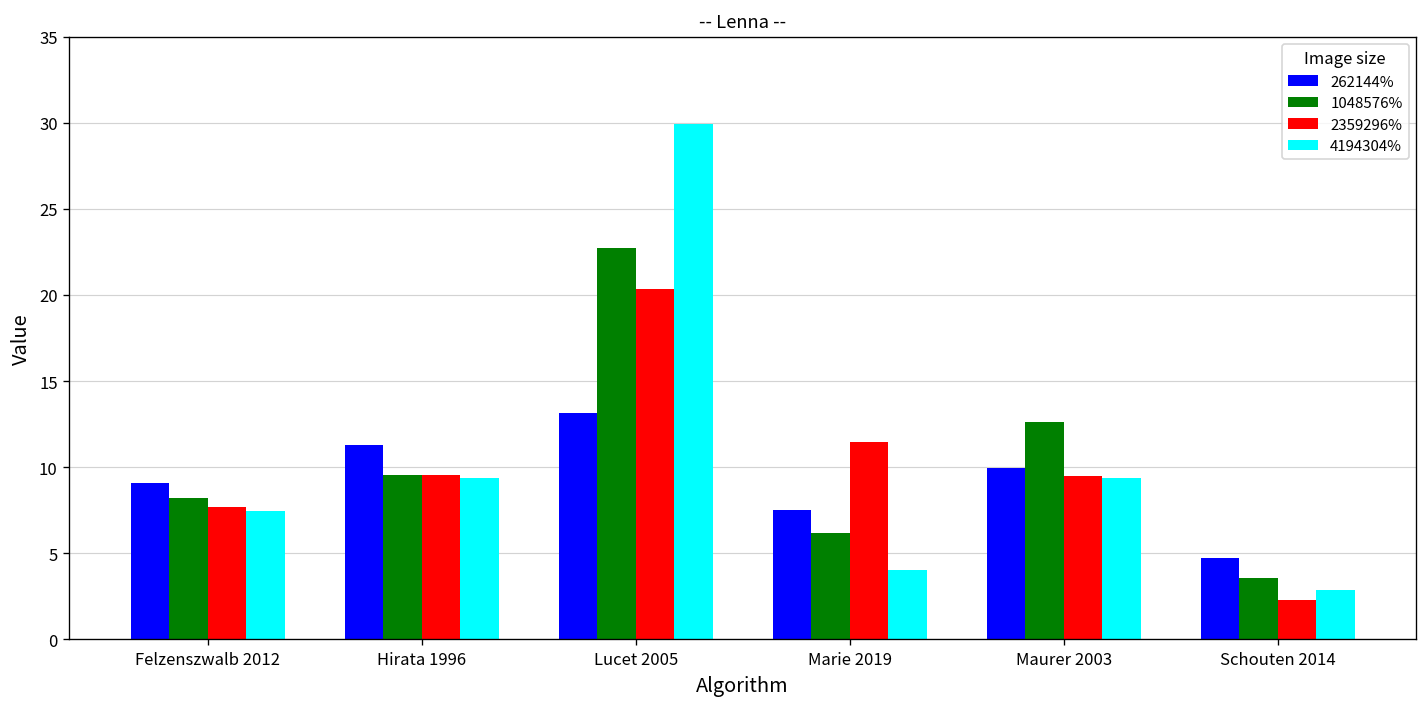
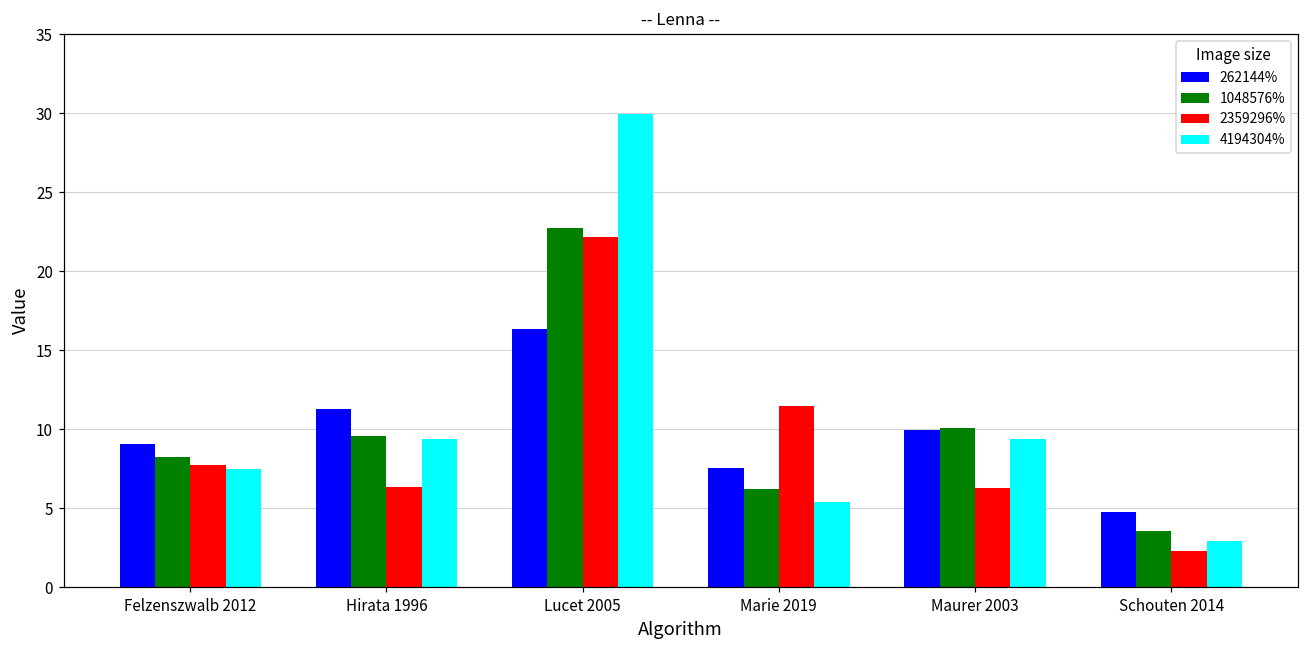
  {
    "262144%": {
      "Felzenszwalb 2012": 9.1,
      "Hirata 1996": 11.3,
-     "Lucet 2005": 13.2,
+     "Lucet 2005": 16.4,
      "Marie 2019": 7.5,
      "Maurer 2003": 10.0,
      "Schouten 2014": 4.7
    },
    "1048576%": {
      "Felzenszwalb 2012": 8.2,
      "Hirata 1996": 9.6,
      "Lucet 2005": 22.7,
      "Marie 2019": 6.2,
-     "Maurer 2003": 12.6,
+     "Maurer 2003": 10.1,
      "Schouten 2014": 3.6
    },
    "2359296%": {
      "Felzenszwalb 2012": 7.7,
-     "Hirata 1996": 9.5,
-     "Lucet 2005": 20.4,
+     "Hirata 1996": 6.3,
+     "Lucet 2005": 22.2,
      "Marie 2019": 11.5,
-     "Maurer 2003": 9.5,
+     "Maurer 2003": 6.3,
      "Schouten 2014": 2.3
    },
    "4194304%": {
      "Felzenszwalb 2012": 7.5,
      "Hirata 1996": 9.4,
      "Lucet 2005": 29.9,
-     "Marie 2019": 4.0,
+     "Marie 2019": 5.4,
      "Maurer 2003": 9.4,
      "Schouten 2014": 2.9
    }
  }
